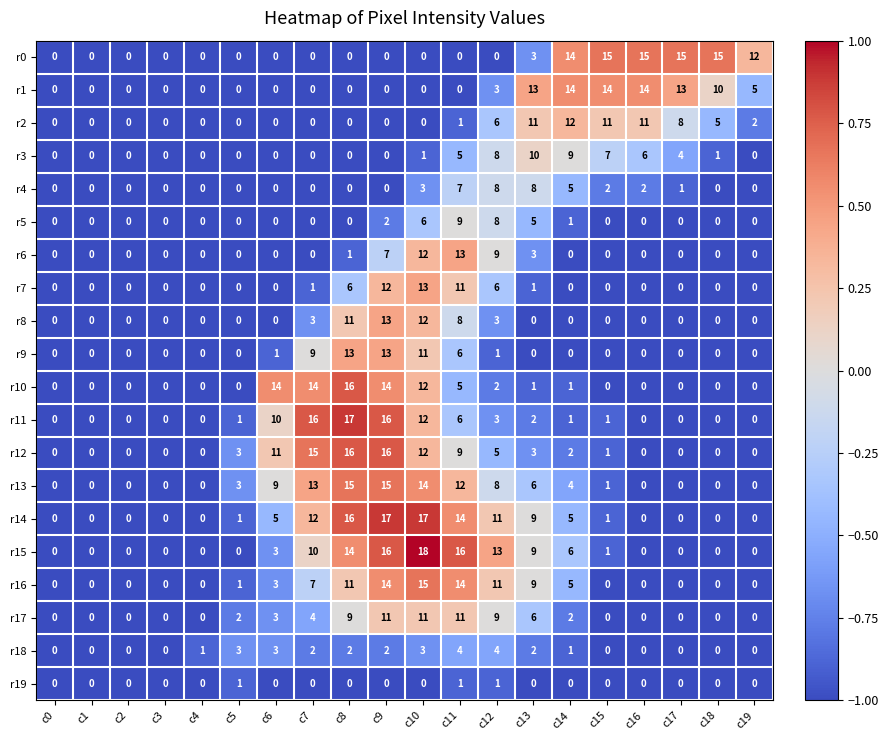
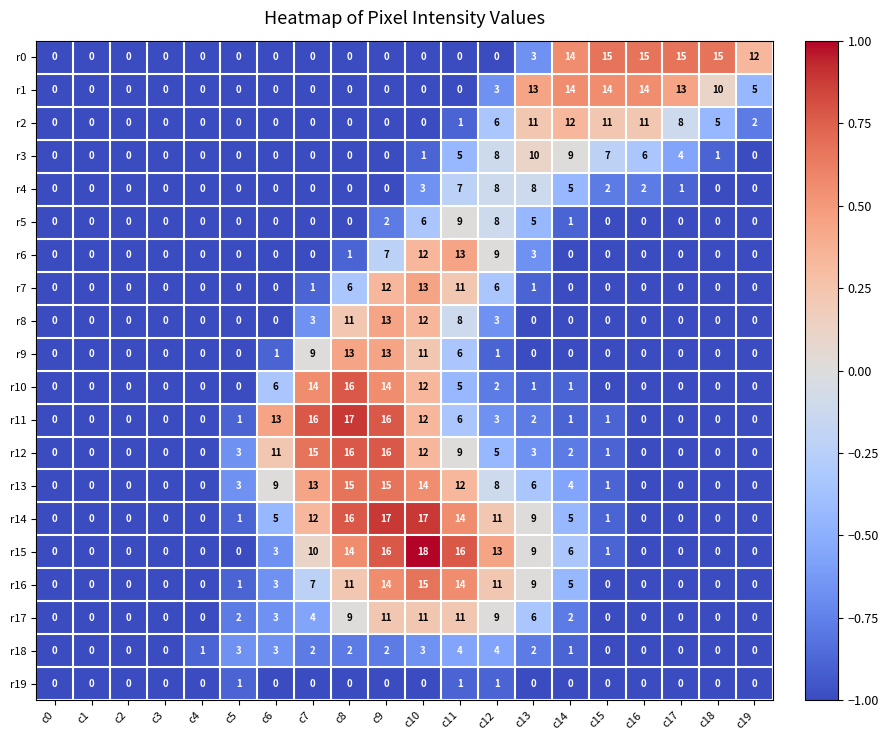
  {
    "r10": {
      "c0": 0,
      "c1": 0,
      "c2": 0,
      "c3": 0,
      "c4": 0,
      "c5": 0,
-     "c6": 14,
+     "c6": 6,
      "c7": 14,
      "c8": 16,
      "c9": 14,
      "c10": 12,
      "c11": 5,
      "c12": 2,
      "c13": 1,
      "c14": 1,
      "c15": 0,
      "c16": 0,
      "c17": 0,
      "c18": 0,
      "c19": 0
    },
    "r11": {
      "c0": 0,
      "c1": 0,
      "c2": 0,
      "c3": 0,
      "c4": 0,
      "c5": 1,
-     "c6": 10,
+     "c6": 13,
      "c7": 16,
      "c8": 17,
      "c9": 16,
      "c10": 12,
      "c11": 6,
      "c12": 3,
      "c13": 2,
      "c14": 1,
      "c15": 1,
      "c16": 0,
      "c17": 0,
      "c18": 0,
      "c19": 0
    }
  }
